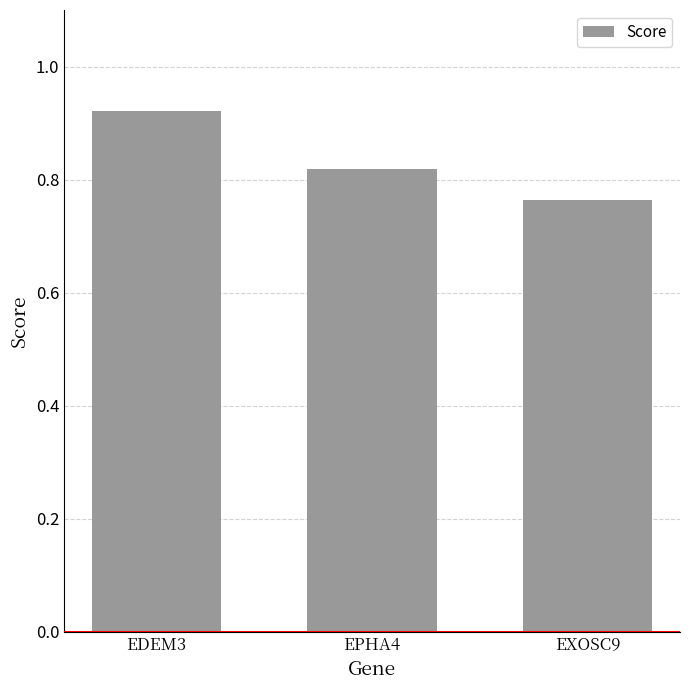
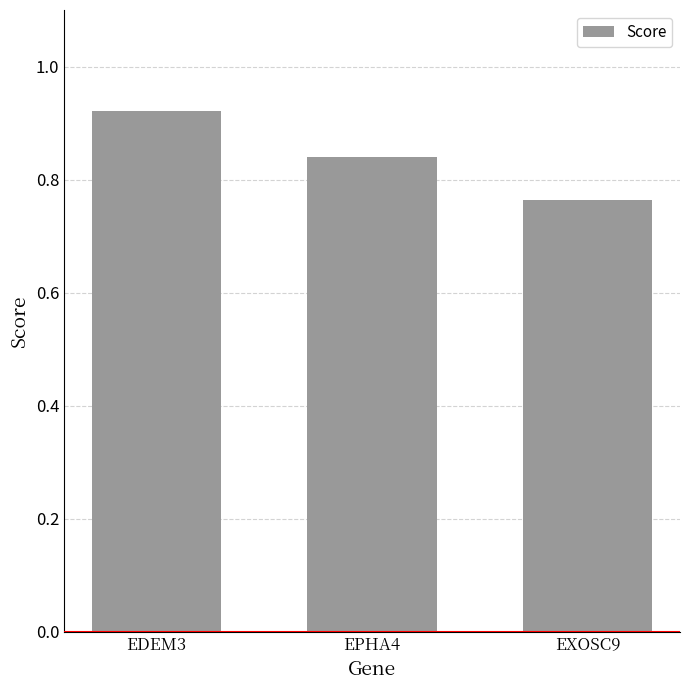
  {
    "EDEM3": 0.92,
-   "EPHA4": 0.82,
+   "EPHA4": 0.84,
    "EXOSC9": 0.76
  }
